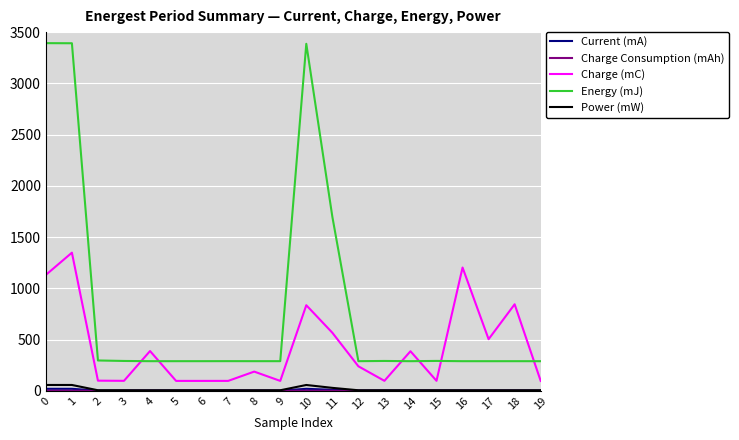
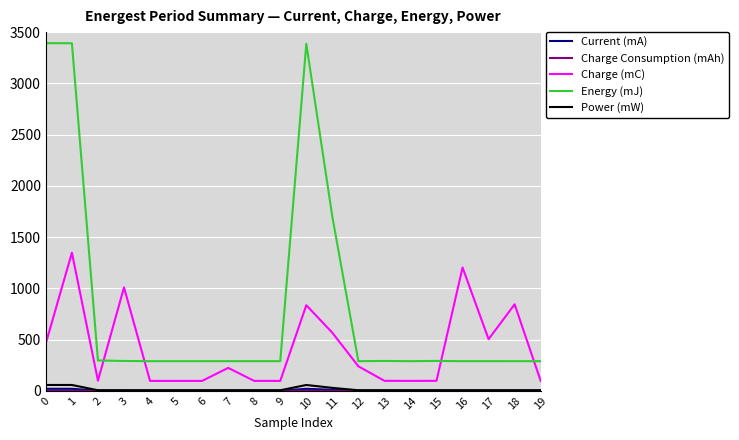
  {
    "Charge (mC)": {
-     "0": 1130,
+     "0": 460,
      "1": 1350,
      "2": 100,
-     "3": 100,
-     "4": 390,
+     "3": 1010,
+     "4": 100,
      "5": 100,
      "6": 100,
-     "7": 100,
-     "8": 190,
+     "7": 220,
+     "8": 100,
      "9": 100,
      "10": 830,
      "11": 570,
      "12": 240,
      "13": 100,
-     "14": 390,
+     "14": 100,
      "15": 100,
      "16": 1200,
      "17": 500,
      "18": 840,
      "19": 100
    },
    "Energy (mJ)": {
      "0": 3390,
      "1": 3390,
      "2": 300,
      "3": 290,
      "4": 290,
      "5": 290,
      "6": 290,
      "7": 290,
      "8": 290,
      "9": 290,
      "10": 3390,
      "11": 1700,
      "12": 290,
      "13": 290,
      "14": 290,
      "15": 290,
      "16": 290,
      "17": 290,
      "18": 290,
      "19": 290
    },
    "Power (mW)": {
      "0": 60,
      "1": 60,
      "10": 60
    }
  }
